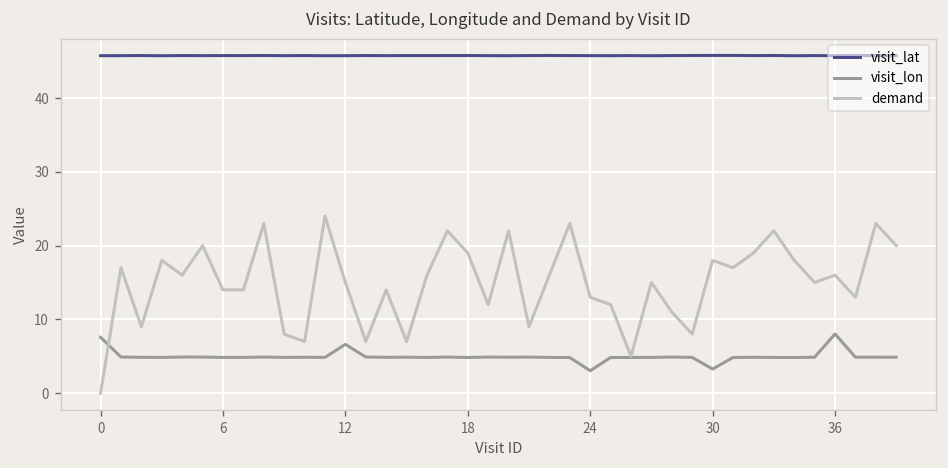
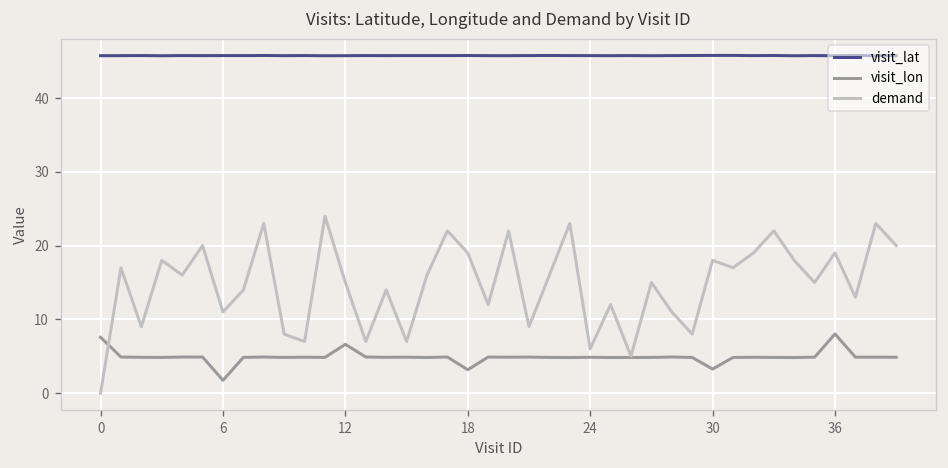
  {
    "visit_lat": {
      "0": 46,
      "6": 46,
      "12": 46,
      "18": 46,
      "24": 46,
      "30": 46
    },
    "visit_lon": {
      "0": 8,
-     "6": 5,
+     "6": 2,
      "12": 7,
-     "18": 5,
-     "24": 3,
+     "18": 3,
+     "24": 5,
      "30": 3,
      "36": 8
    },
    "demand": {
      "0": 0,
-     "6": 14,
+     "6": 11,
      "12": 15,
      "18": 19,
-     "24": 13,
+     "24": 6,
      "30": 18,
-     "36": 16
+     "36": 19
    }
  }
